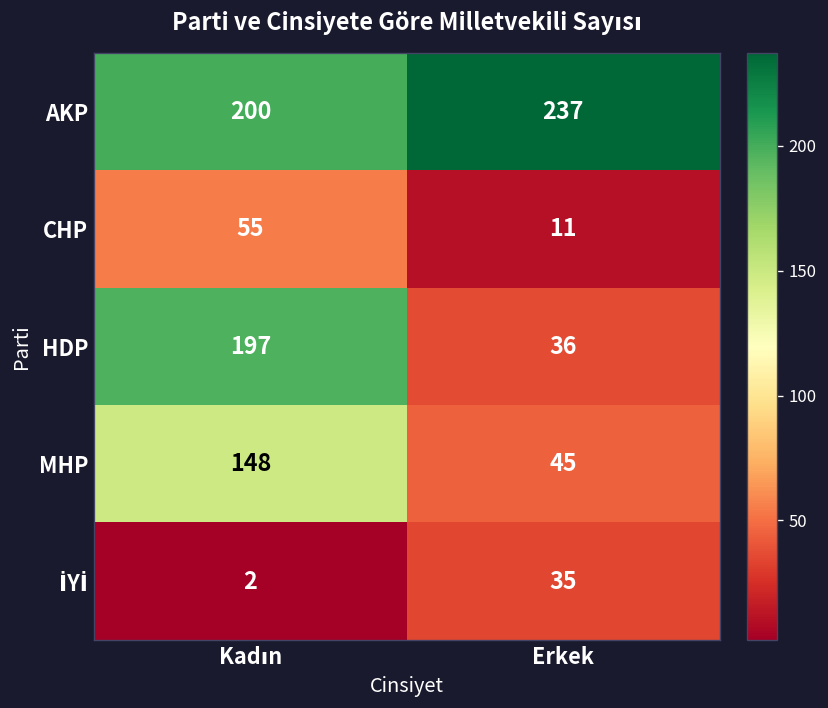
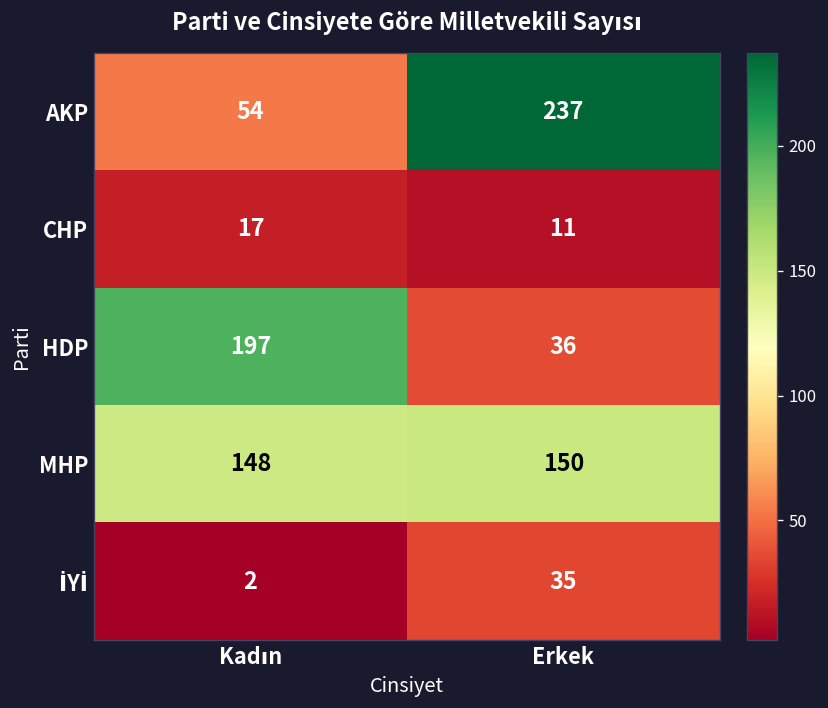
  {
    "AKP": {
-     "Kadın": 200,
+     "Kadın": 54,
      "Erkek": 237
    },
    "CHP": {
-     "Kadın": 55,
+     "Kadın": 17,
      "Erkek": 11
    },
    "HDP": {
      "Kadın": 197,
      "Erkek": 36
    },
    "MHP": {
      "Kadın": 148,
-     "Erkek": 45
+     "Erkek": 150
    },
    "İYİ": {
      "Kadın": 2,
      "Erkek": 35
    }
  }
